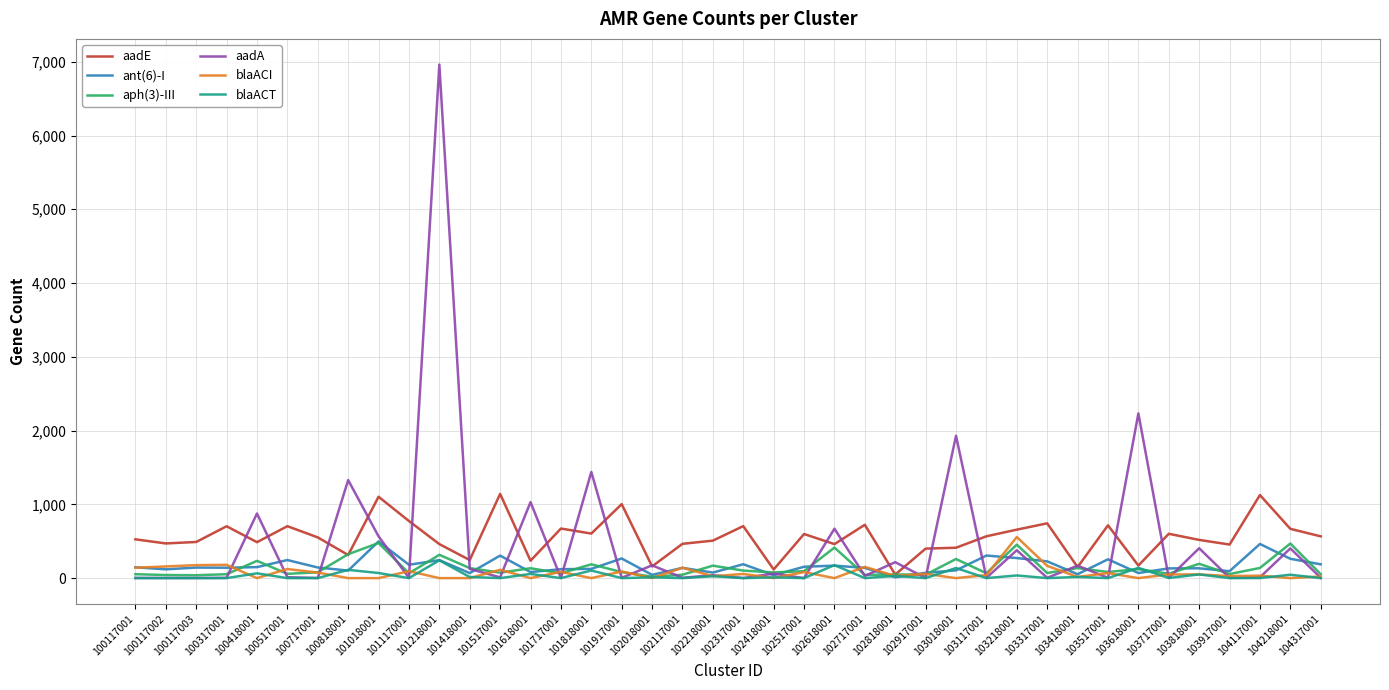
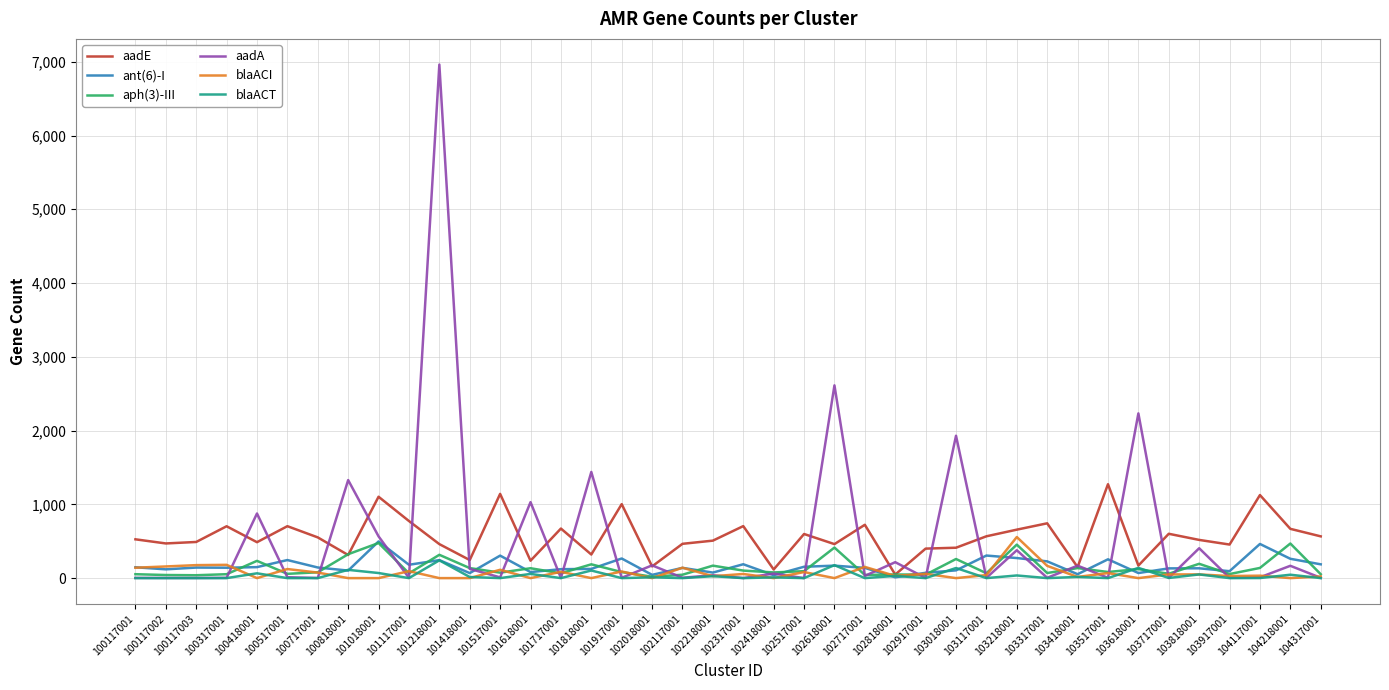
  {
    "aadE": {
      "100117001": "500",
      "100117002": "500",
      "100117003": "500",
      "100317001": "700",
      "100418001": "500",
      "100517001": "700",
      "100717001": "600",
      "101018001": "1,100",
      "101117001": "800",
      "101218001": "500",
      "101418001": "200",
      "101517001": "1,100",
      "101618001": "200",
      "101717001": "700",
-     "101818001": "600",
+     "101818001": "300",
      "101917001": "1,000",
      "102117001": "500",
      "102218001": "500",
      "102317001": "700",
      "102418001": "100",
      "102517001": "600",
      "102618001": "500",
      "102717001": "700",
      "102917001": "400",
      "103018001": "400",
      "103117001": "600",
      "103218001": "700",
      "103317001": "700",
-     "103517001": "700",
+     "103517001": "1,300",
      "103717001": "600",
      "103818001": "500",
      "103917001": "500",
      "104117001": "1,100",
      "104218001": "700",
      "104317001": "600"
    },
    "ant(6)-I": {
      "100117002": "100",
      "100317001": "100",
      "100418001": "100",
      "100517001": "200",
      "100717001": "100",
      "101117001": "200",
      "101418001": "100",
      "101517001": "300",
      "101717001": "100",
      "101917001": "300",
      "102218001": "100",
      "102317001": "200",
      "102517001": "200",
      "103117001": "300",
      "103218001": "300",
      "103317001": "200",
      "103418001": "100",
      "103517001": "300",
      "103618001": "100",
      "103717001": "100",
      "103818001": "100",
      "103917001": "100",
      "104117001": "500",
      "104218001": "300",
      "104317001": "200"
    },
    "aadA": {
      "100418001": "900",
      "100818001": "1,300",
      "101018001": "600",
      "101218001": "7,000",
      "101618001": "1,000",
      "101818001": "1,400",
-     "102618001": "700",
+     "102618001": "2,600",
      "102818001": "200",
      "103018001": "1,900",
      "103218001": "400",
      "103618001": "2,200",
      "103818001": "400",
-     "104218001": "400"
+     "104218001": "200"
    },
    "blaACI": {
      "100117002": "200",
      "100317001": "200",
      "100418001": "0",
      "100517001": "100",
      "100818001": "0",
      "101018001": "0",
      "101218001": "0",
      "101517001": "100",
      "101618001": "0",
      "101818001": "0",
      "102317001": "100",
      "102618001": "0",
      "103018001": "0",
      "103218001": "600",
      "103317001": "200",
      "103618001": "0",
      "104218001": "0"
    }
  }
